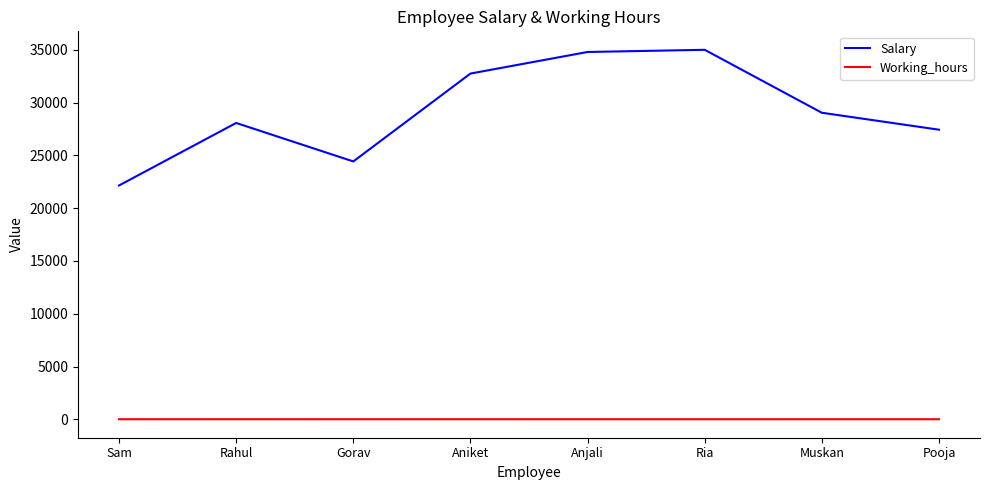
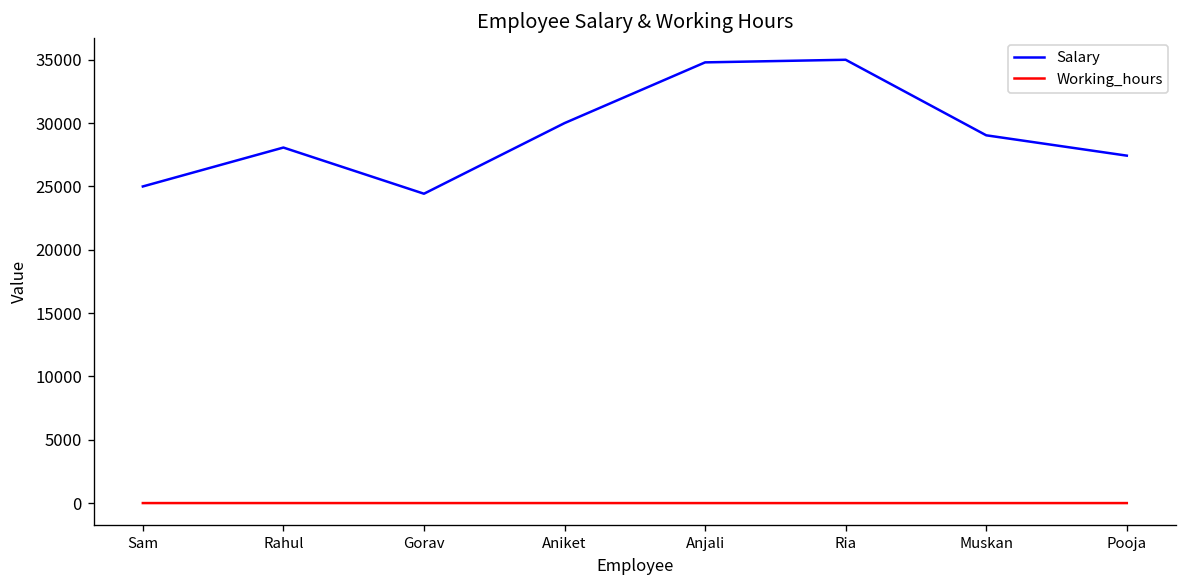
  {
    "Salary": {
-     "Sam": 22100,
+     "Sam": 25000,
      "Rahul": 28100,
      "Gorav": 24400,
-     "Aniket": 32800,
+     "Aniket": 30000,
      "Anjali": 34800,
      "Ria": 35000,
      "Muskan": 29000,
      "Pooja": 27400
    },
    "Working_hours": {
      "Sam": 0,
      "Rahul": 0,
      "Gorav": 0,
      "Aniket": 0,
      "Anjali": 0,
      "Ria": 0,
      "Muskan": 0,
      "Pooja": 0
    }
  }
